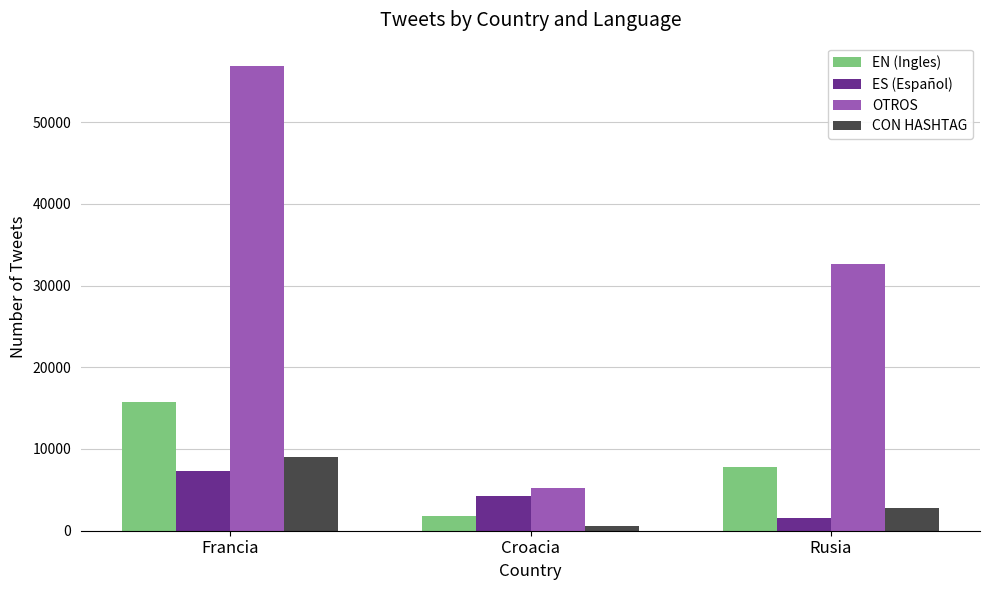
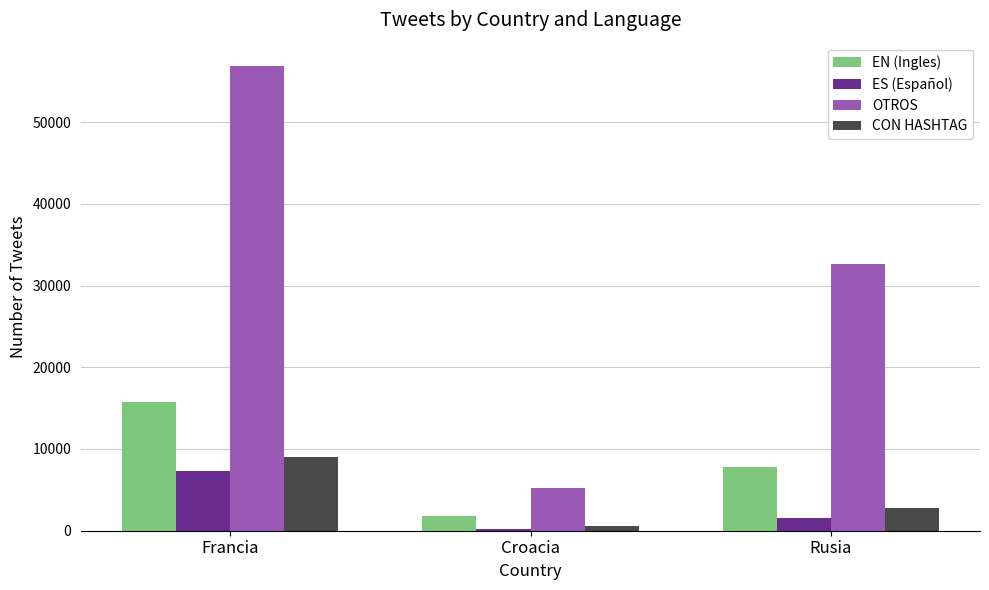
  {
    "EN (Ingles)": {
      "Francia": 16000,
      "Croacia": 2000,
      "Rusia": 8000
    },
    "ES (Español)": {
      "Francia": 7000,
-     "Croacia": 4000,
+     "Croacia": 0,
      "Rusia": 2000
    },
    "OTROS": {
      "Francia": 57000,
      "Croacia": 5000,
      "Rusia": 33000
    },
    "CON HASHTAG": {
      "Francia": 9000,
      "Croacia": 1000,
      "Rusia": 3000
    }
  }
